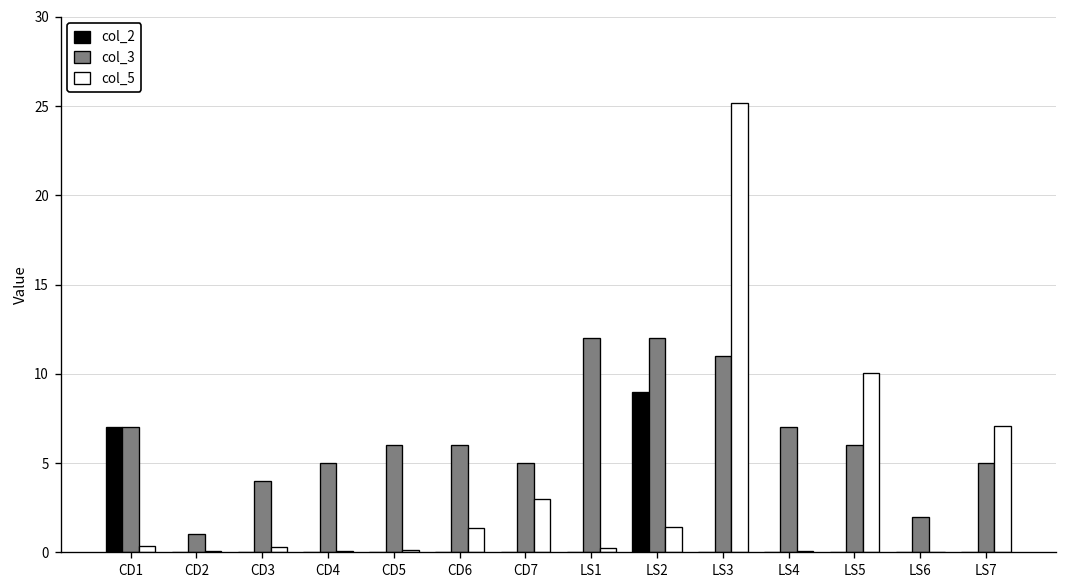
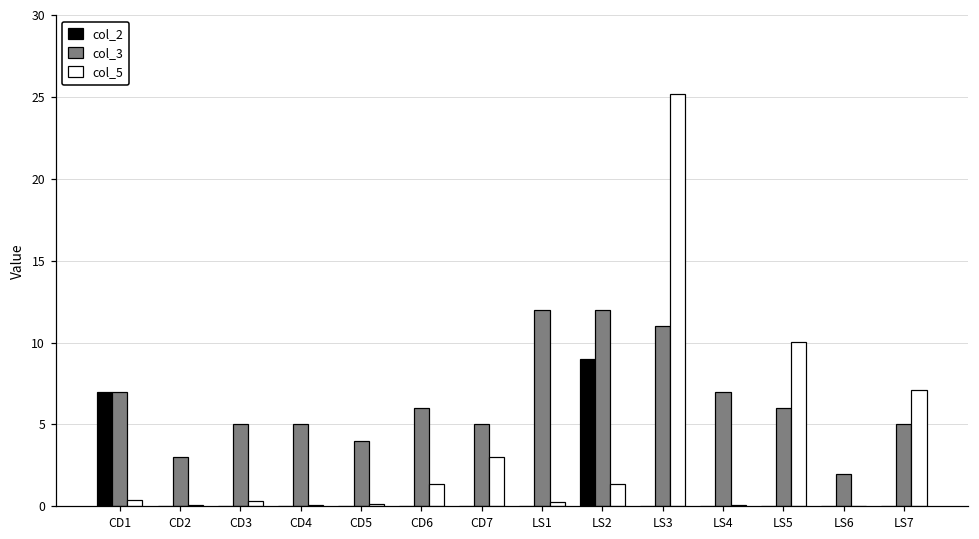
  {
    "col_2": {
      "CD1": 7,
      "CD2": 0,
      "CD3": 0,
      "CD4": 0,
      "CD5": 0,
      "CD6": 0,
      "CD7": 0,
      "LS1": 0,
      "LS2": 9,
      "LS3": 0,
      "LS4": 0,
      "LS5": 0,
      "LS6": 0,
      "LS7": 0
    },
    "col_3": {
      "CD1": 7,
-     "CD2": 1,
-     "CD3": 4,
+     "CD2": 3,
+     "CD3": 5,
      "CD4": 5,
-     "CD5": 6,
+     "CD5": 4,
      "CD6": 6,
      "CD7": 5,
      "LS1": 12,
      "LS2": 12,
      "LS3": 11,
      "LS4": 7,
      "LS5": 6,
      "LS6": 2,
      "LS7": 5
    },
    "col_5": {
      "CD1": 0.4,
      "CD3": 0.3,
      "CD6": 1.4,
      "CD7": 3,
      "LS1": 0.3,
      "LS2": 1.4,
      "LS3": 25,
      "LS5": 10,
      "LS7": 7
    }
  }
